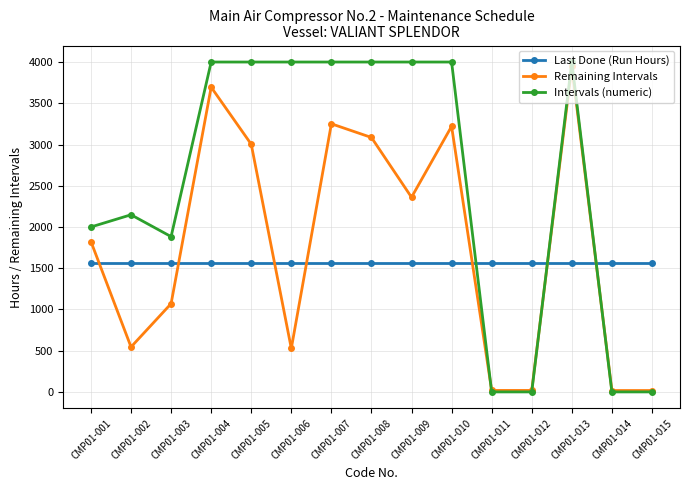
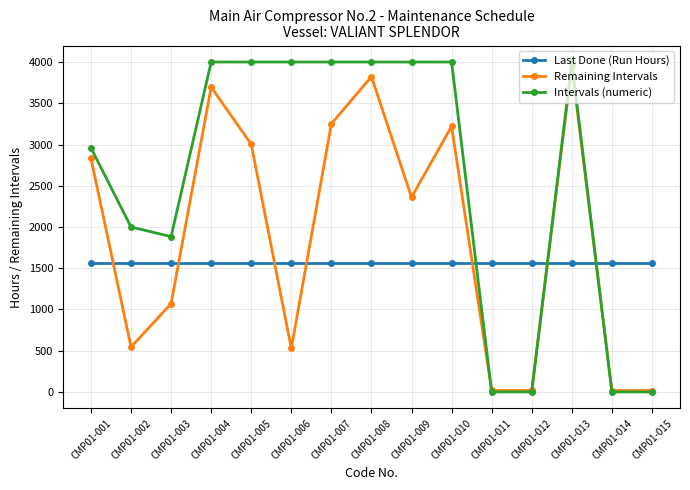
  {
    "Last Done (Run Hours)": {
      "CMP01-001": 1600,
      "CMP01-002": 1600,
      "CMP01-003": 1600,
      "CMP01-004": 1600,
      "CMP01-005": 1600,
      "CMP01-006": 1600,
      "CMP01-007": 1600,
      "CMP01-008": 1600,
      "CMP01-009": 1600,
      "CMP01-010": 1600,
      "CMP01-011": 1600,
      "CMP01-012": 1600,
      "CMP01-013": 1600,
      "CMP01-014": 1600,
      "CMP01-015": 1600
    },
    "Remaining Intervals": {
-     "CMP01-001": 1800,
+     "CMP01-001": 2800,
      "CMP01-002": 500,
      "CMP01-003": 1100,
      "CMP01-004": 3700,
      "CMP01-005": 3000,
      "CMP01-006": 500,
      "CMP01-007": 3300,
-     "CMP01-008": 3100,
+     "CMP01-008": 3800,
      "CMP01-009": 2400,
      "CMP01-010": 3200
    },
    "Intervals (numeric)": {
-     "CMP01-001": 2000,
-     "CMP01-002": 2100,
+     "CMP01-001": 3000,
+     "CMP01-002": 2000,
      "CMP01-003": 1900,
      "CMP01-004": 4000,
      "CMP01-005": 4000,
      "CMP01-006": 4000,
      "CMP01-007": 4000,
      "CMP01-008": 4000,
      "CMP01-009": 4000,
      "CMP01-010": 4000
    }
  }
